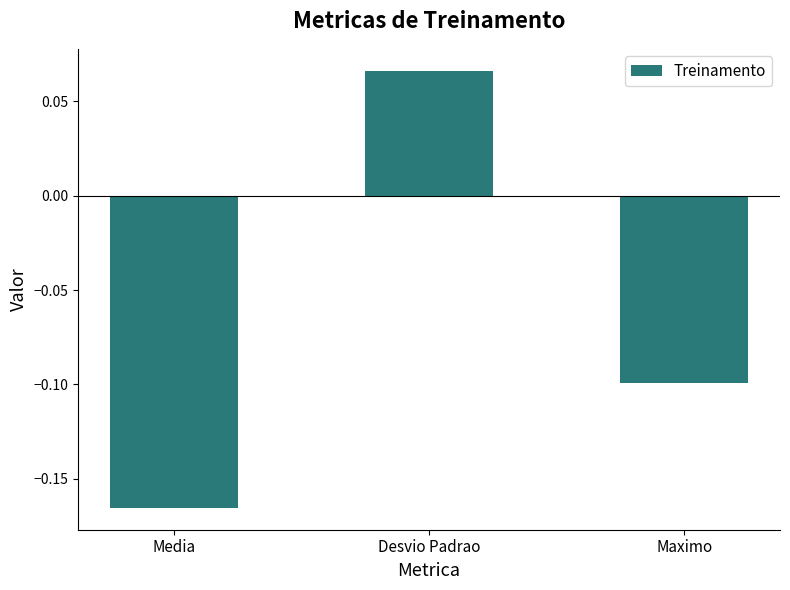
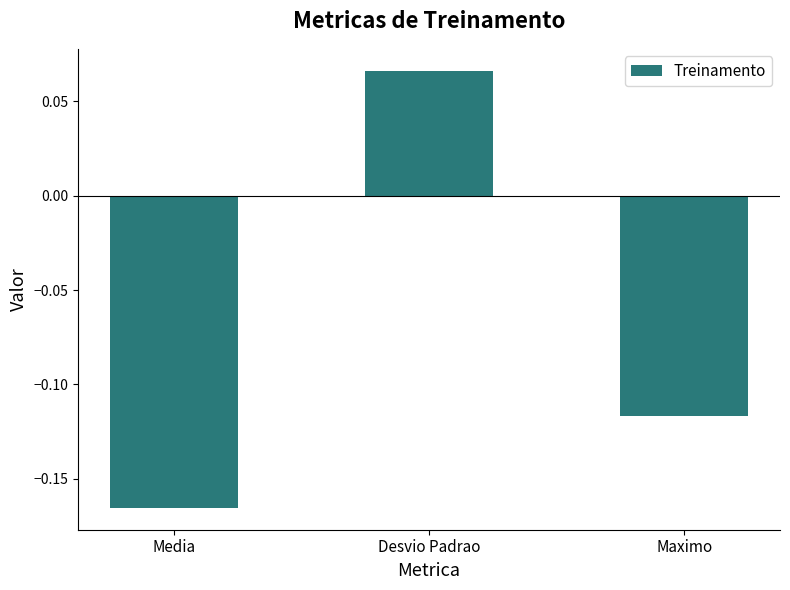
  {
    "Media": -0.166,
    "Desvio Padrao": 0.066,
-   "Maximo": -0.099
+   "Maximo": -0.117
  }
